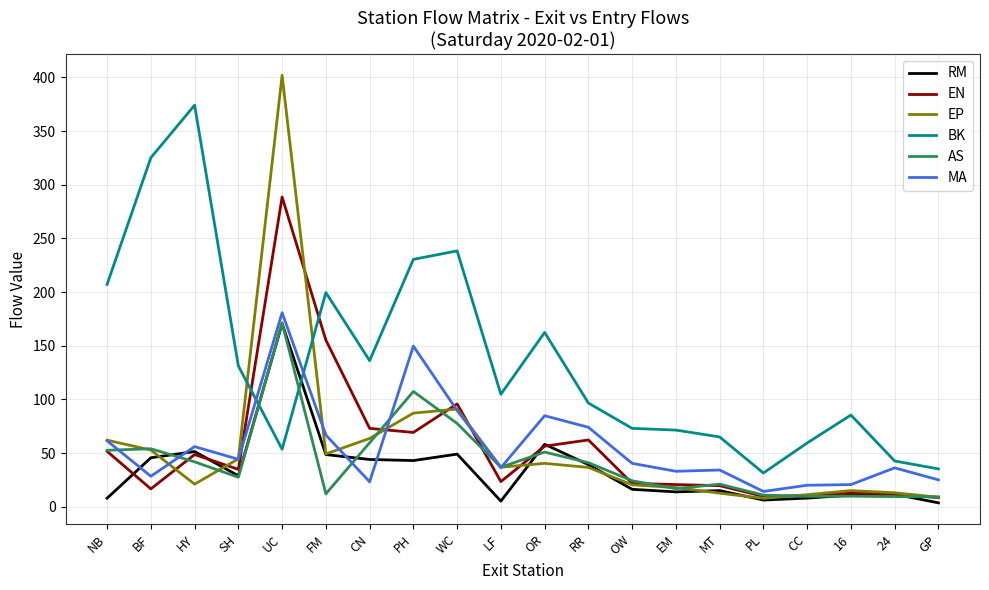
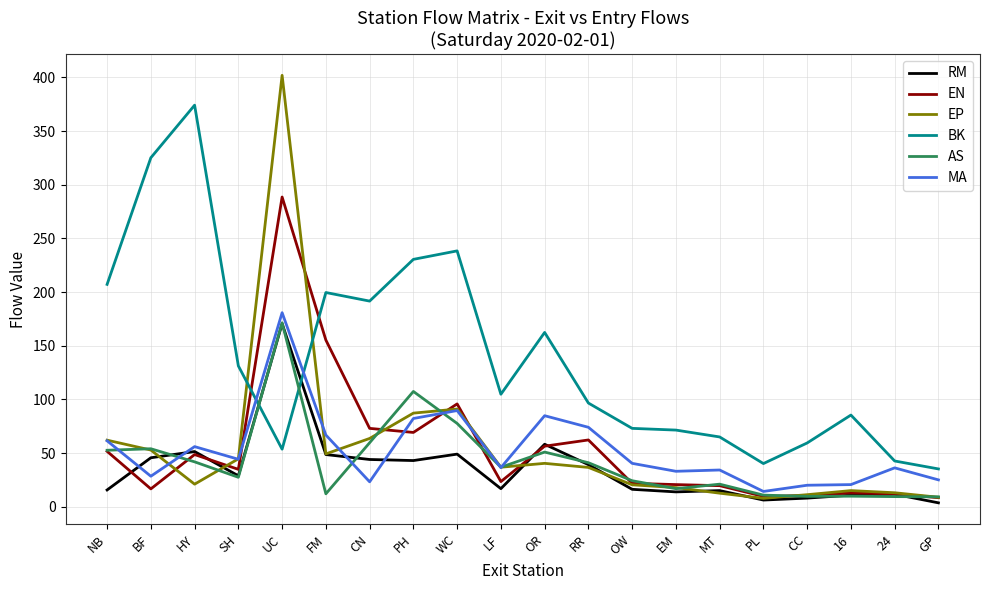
  {
    "RM": {
-     "NB": 8,
+     "NB": 16,
      "BF": 46,
      "HY": 51,
      "CN": 44,
      "PH": 43,
      "WC": 49,
-     "LF": 5,
+     "LF": 17,
      "OW": 16,
      "EM": 14,
      "MT": 15,
      "GP": 4
    },
    "EN": {
      "BF": 17,
      "HY": 49,
      "SH": 35,
      "UC": 289,
      "FM": 155,
      "CN": 73,
      "PH": 69,
      "WC": 96,
      "LF": 23,
      "RR": 62,
      "EM": 21
    },
    "EP": {
      "HY": 21,
      "UC": 402,
      "CN": 64,
      "PH": 87,
      "OR": 40,
      "RR": 37,
      "MT": 13
    },
    "BK": {
      "NB": 207,
      "BF": 325,
      "HY": 374,
      "SH": 131,
      "UC": 54,
      "FM": 200,
-     "CN": 136,
+     "CN": 192,
      "PH": 231,
      "WC": 238,
      "LF": 105,
      "OR": 162,
      "RR": 97,
      "OW": 73,
      "EM": 71,
      "MT": 65,
-     "PL": 31,
+     "PL": 40,
      "CC": 59,
      "16": 85,
      "24": 43,
      "GP": 35
    },
    "AS": {
      "HY": 42,
      "FM": 12,
      "CN": 60,
      "PH": 107,
      "WC": 78,
      "OR": 51,
      "OW": 24
    },
    "MA": {
      "BF": 28,
      "HY": 56,
      "UC": 181,
      "FM": 67,
      "CN": 23,
-     "PH": 150,
+     "PH": 82,
      "OR": 85,
      "RR": 74,
      "OW": 40,
      "EM": 33,
      "MT": 34,
      "PL": 14,
      "CC": 20,
      "16": 21,
      "24": 36,
      "GP": 25
    }
  }
